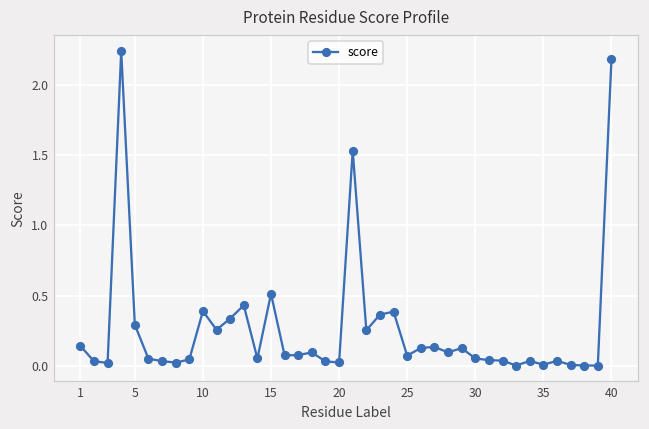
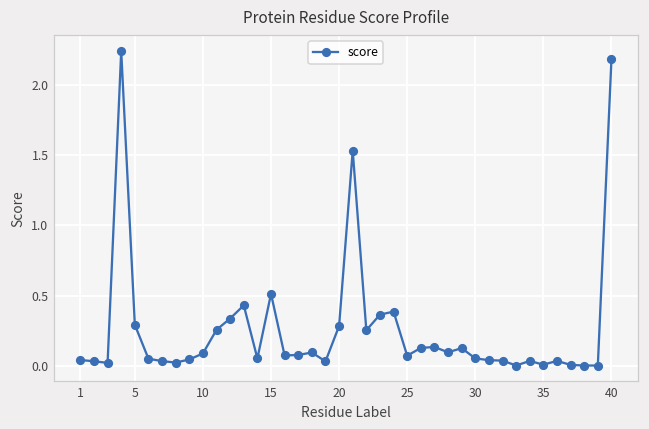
  {
-   "1": 0.14,
+   "1": 0.04,
    "5": 0.29,
-   "10": 0.39,
+   "10": 0.09,
    "15": 0.51,
-   "20": 0.02,
+   "20": 0.28,
    "25": 0.07,
    "30": 0.05,
    "35": 0.01,
    "40": 2.19
  }
